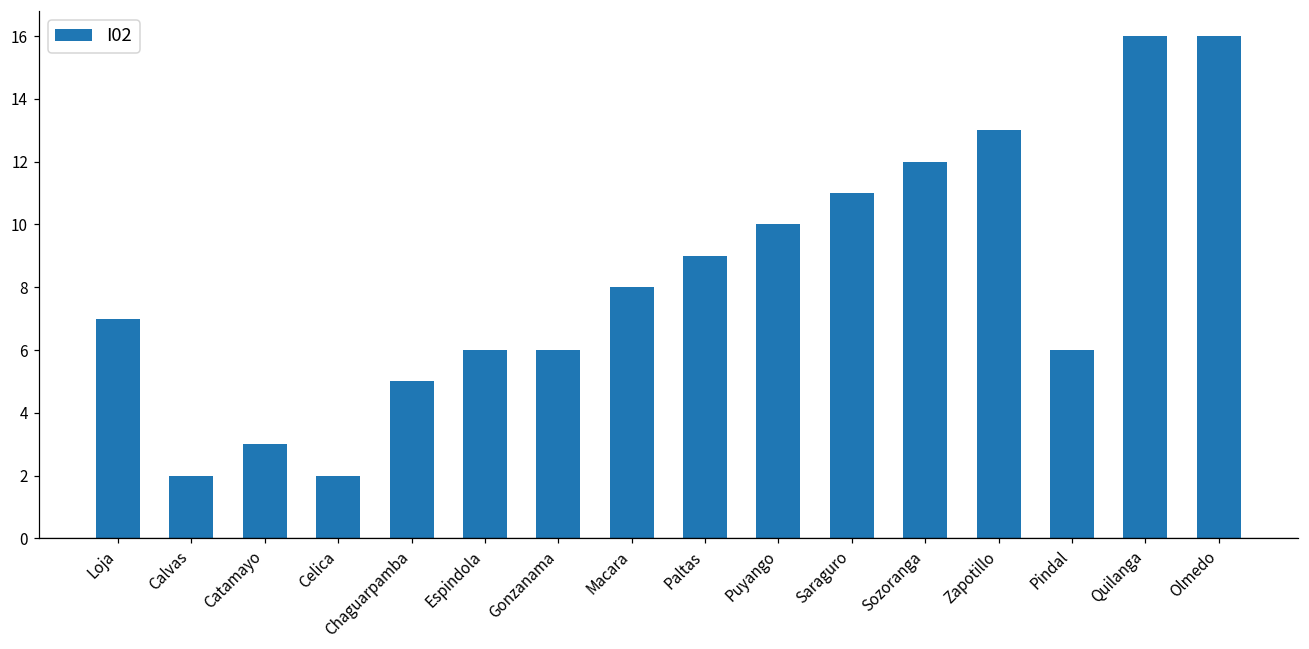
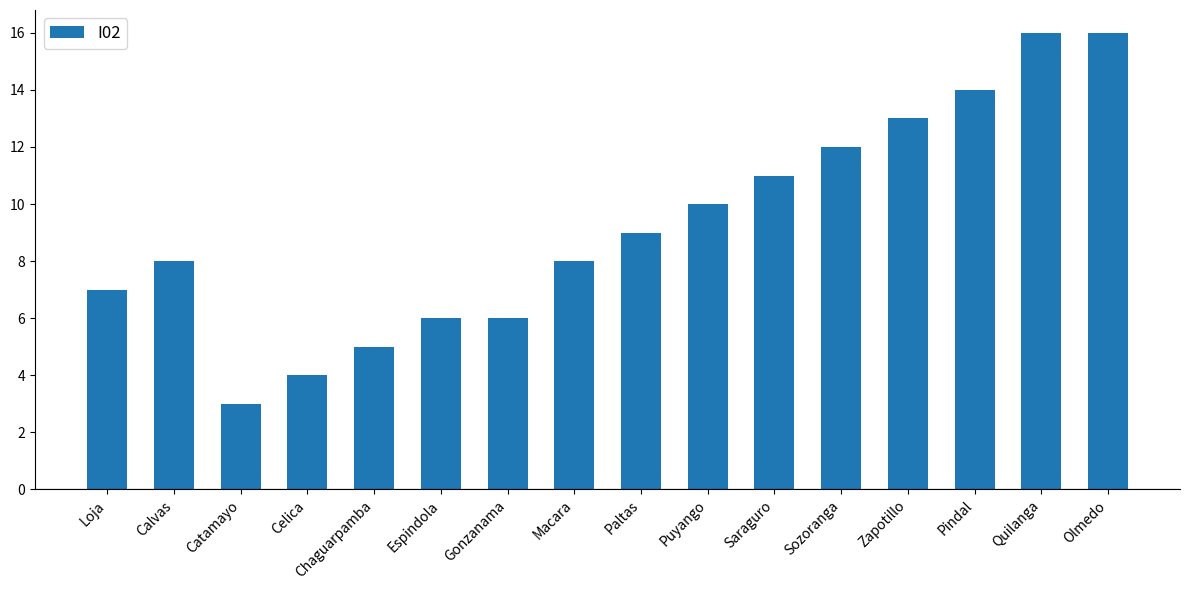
  {
    "Loja": 7,
-   "Calvas": 2,
+   "Calvas": 8,
    "Catamayo": 3,
-   "Celica": 2,
+   "Celica": 4,
    "Chaguarpamba": 5,
    "Espindola": 6,
    "Gonzanama": 6,
    "Macara": 8,
    "Paltas": 9,
    "Puyango": 10,
    "Saraguro": 11,
    "Sozoranga": 12,
    "Zapotillo": 13,
-   "Pindal": 6,
+   "Pindal": 14,
    "Quilanga": 16,
    "Olmedo": 16
  }
